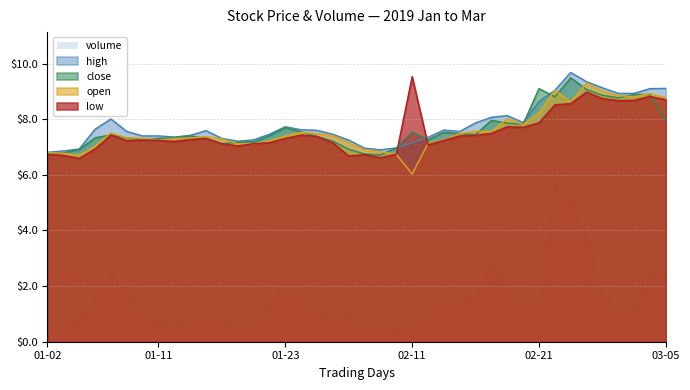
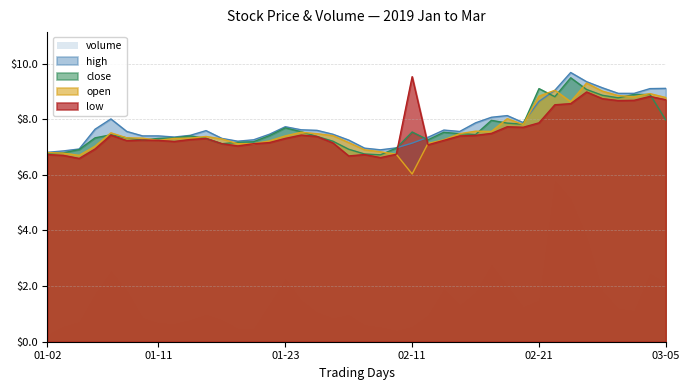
  {
    "close": {
      "02-11": "$7.5",
      "02-21": "$9.1",
      "03-05": "$8.0"
    },
    "open": {
      "02-11": "$6.0",
-     "02-21": "$8.2"
+     "02-21": "$8.8"
    },
    "low": {
      "02-11": "$9.5",
      "02-21": "$7.9"
    }
  }
